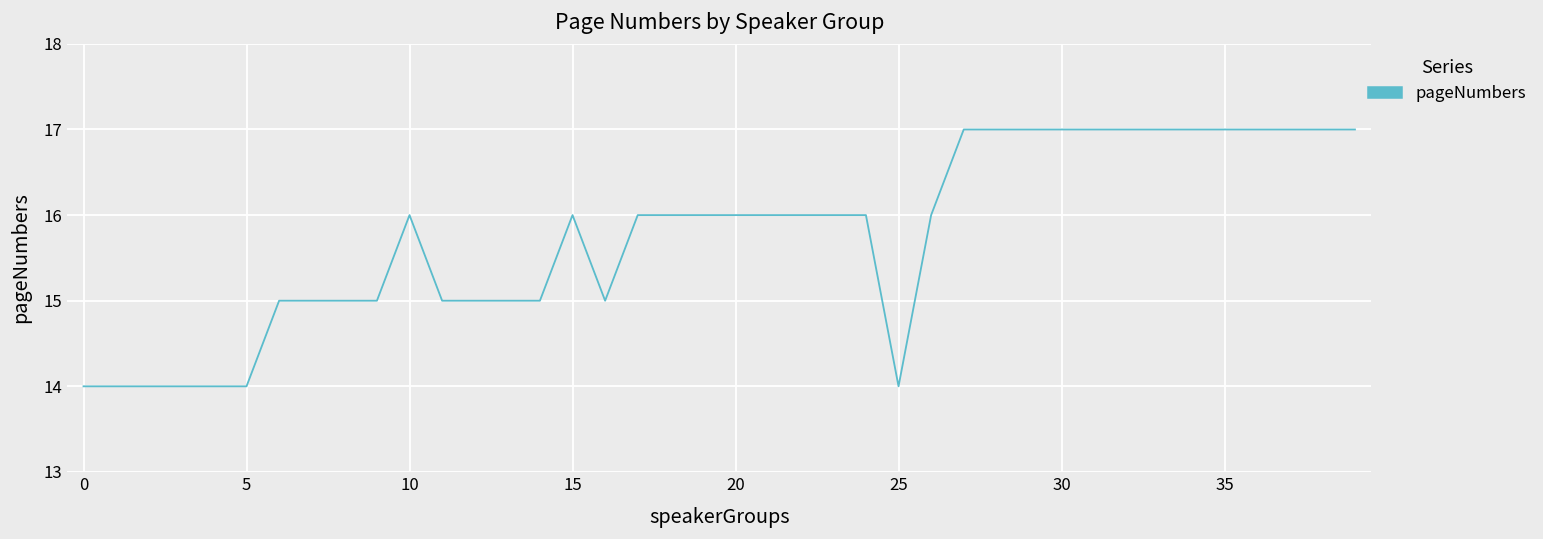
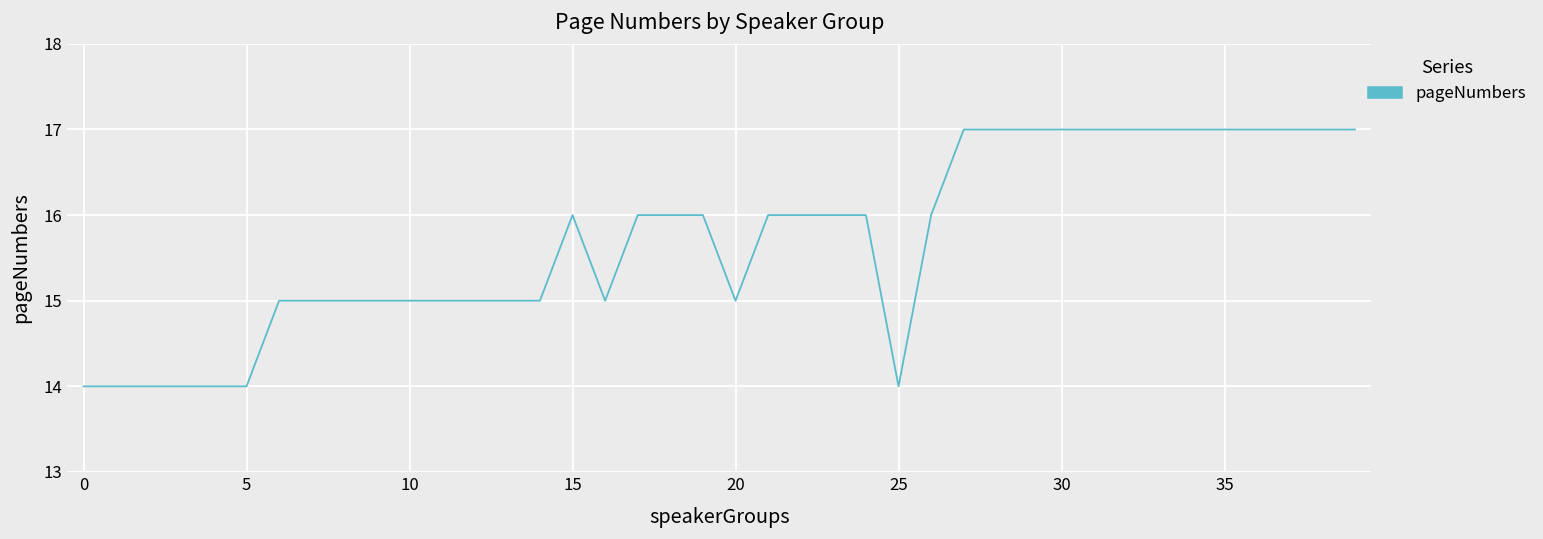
  {
    "0": 14,
    "5": 14,
-   "10": 16,
+   "10": 15,
    "15": 16,
-   "20": 16,
+   "20": 15,
    "25": 14,
    "30": 17,
    "35": 17
  }
